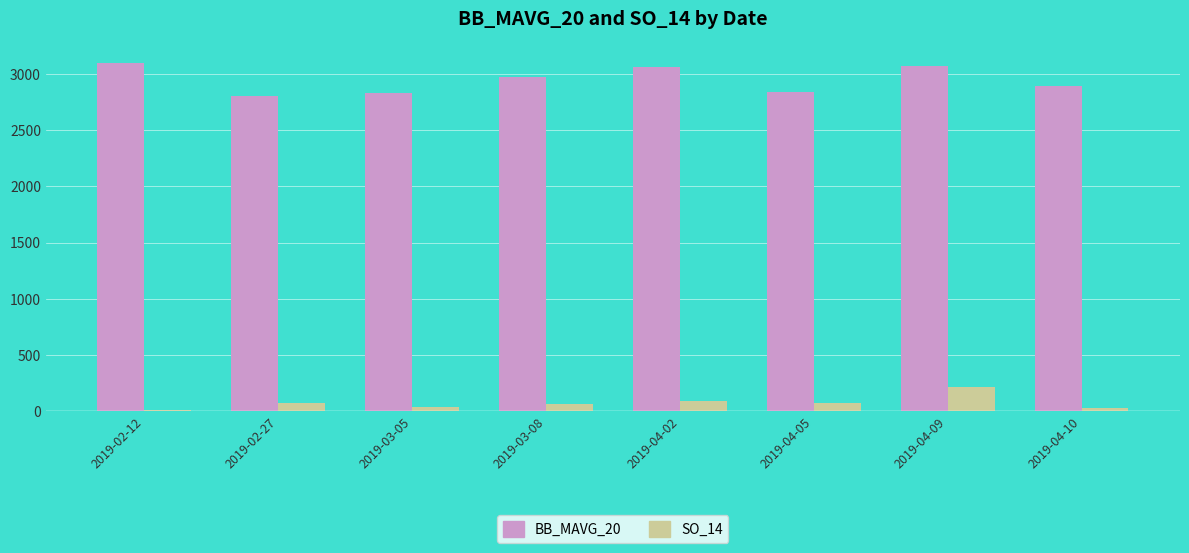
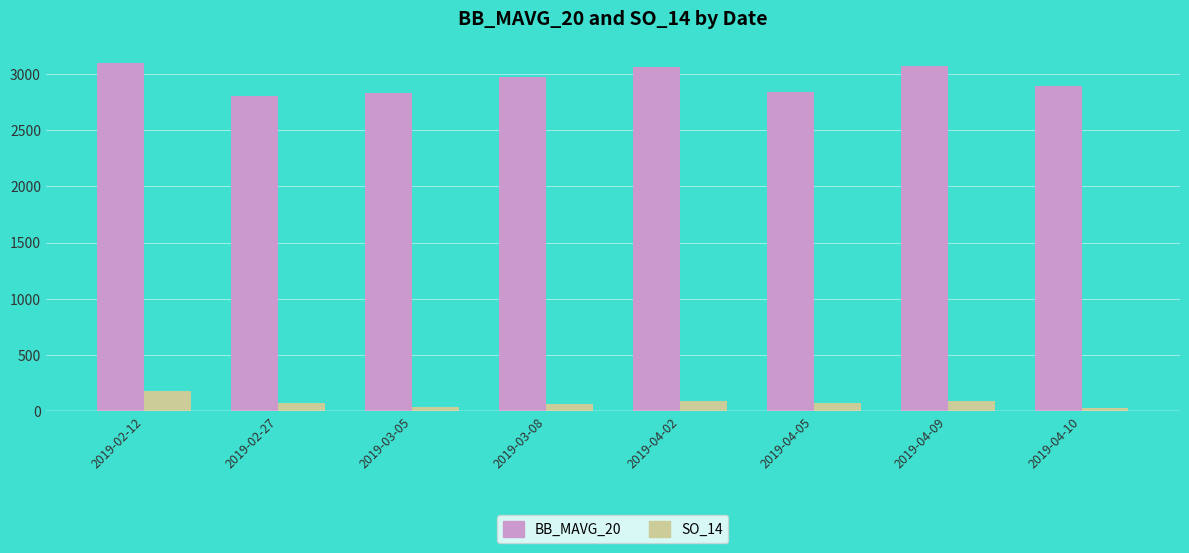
  {
    "BB_MAVG_20": {
      "2019-02-12": 3100,
      "2019-02-27": 2810,
      "2019-03-05": 2830,
      "2019-03-08": 2980,
      "2019-04-02": 3060,
      "2019-04-05": 2840,
      "2019-04-09": 3070,
      "2019-04-10": 2900
    },
    "SO_14": {
-     "2019-02-12": 10,
+     "2019-02-12": 180,
      "2019-02-27": 70,
      "2019-03-05": 40,
      "2019-03-08": 60,
      "2019-04-02": 90,
      "2019-04-05": 70,
-     "2019-04-09": 210,
+     "2019-04-09": 90,
      "2019-04-10": 20
    }
  }
